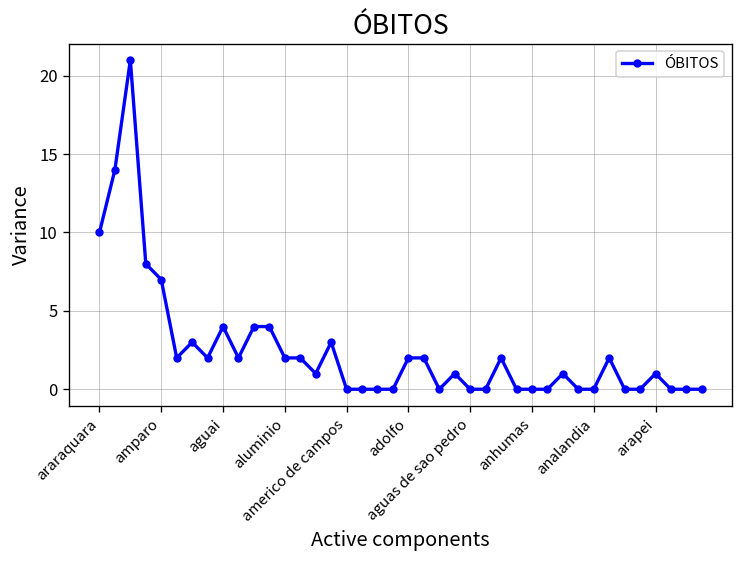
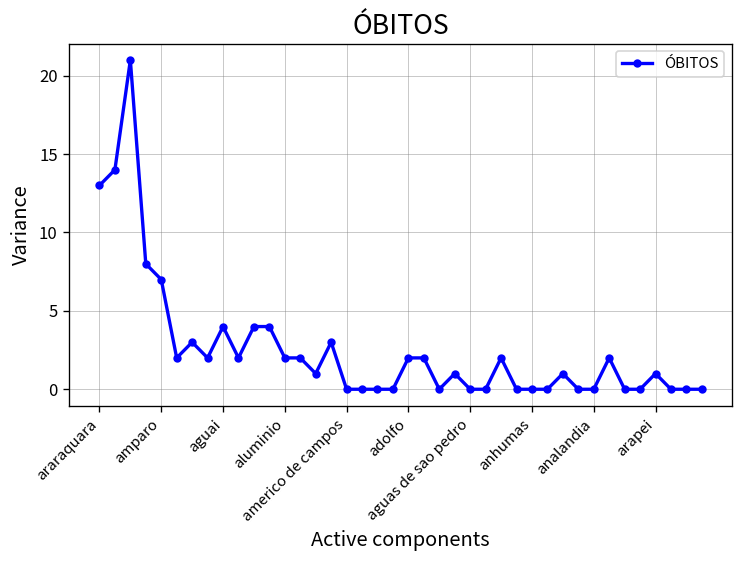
  {
-   "araraquara": 10,
+   "araraquara": 13,
    "americo de campos": 0
  }
